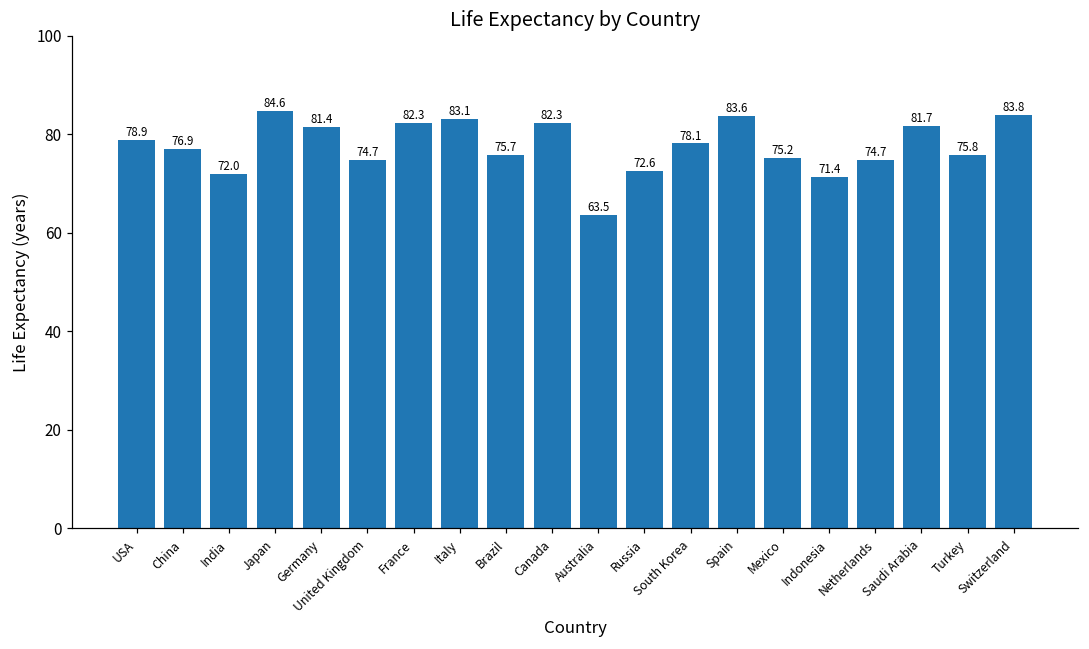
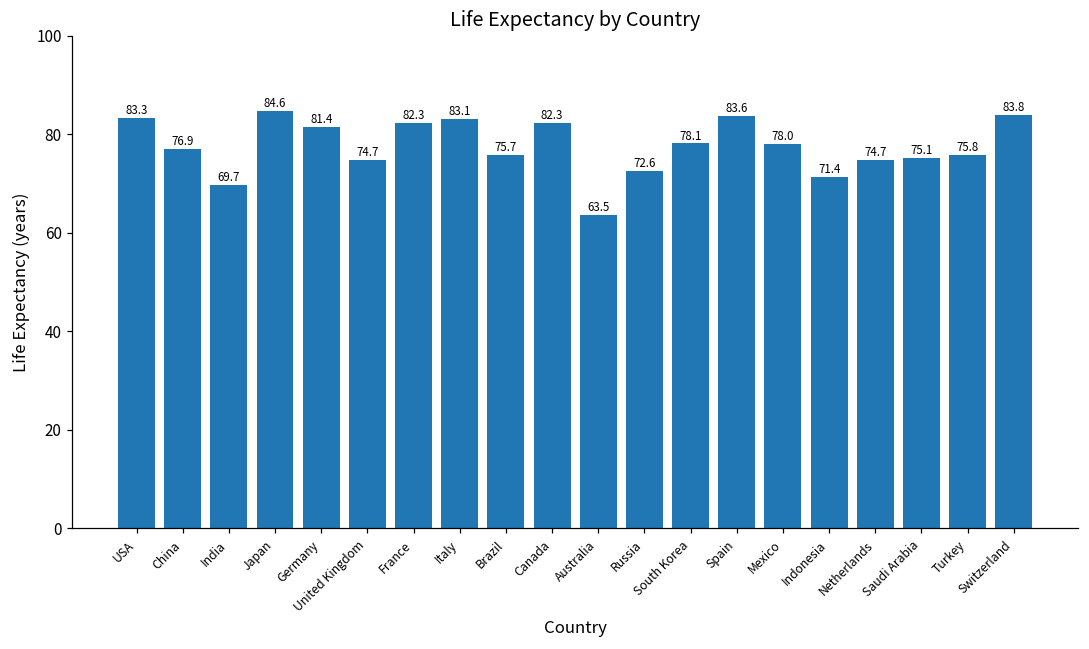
  {
-   "USA": 78.9,
+   "USA": 83.3,
    "China": 76.9,
-   "India": 72.0,
+   "India": 69.7,
    "Japan": 84.6,
    "Germany": 81.4,
    "United Kingdom": 74.7,
    "France": 82.3,
    "Italy": 83.1,
    "Brazil": 75.7,
    "Canada": 82.3,
    "Australia": 63.5,
    "Russia": 72.6,
    "South Korea": 78.1,
    "Spain": 83.6,
-   "Mexico": 75.2,
+   "Mexico": 78.0,
    "Indonesia": 71.4,
    "Netherlands": 74.7,
-   "Saudi Arabia": 81.7,
+   "Saudi Arabia": 75.1,
    "Turkey": 75.8,
    "Switzerland": 83.8
  }
